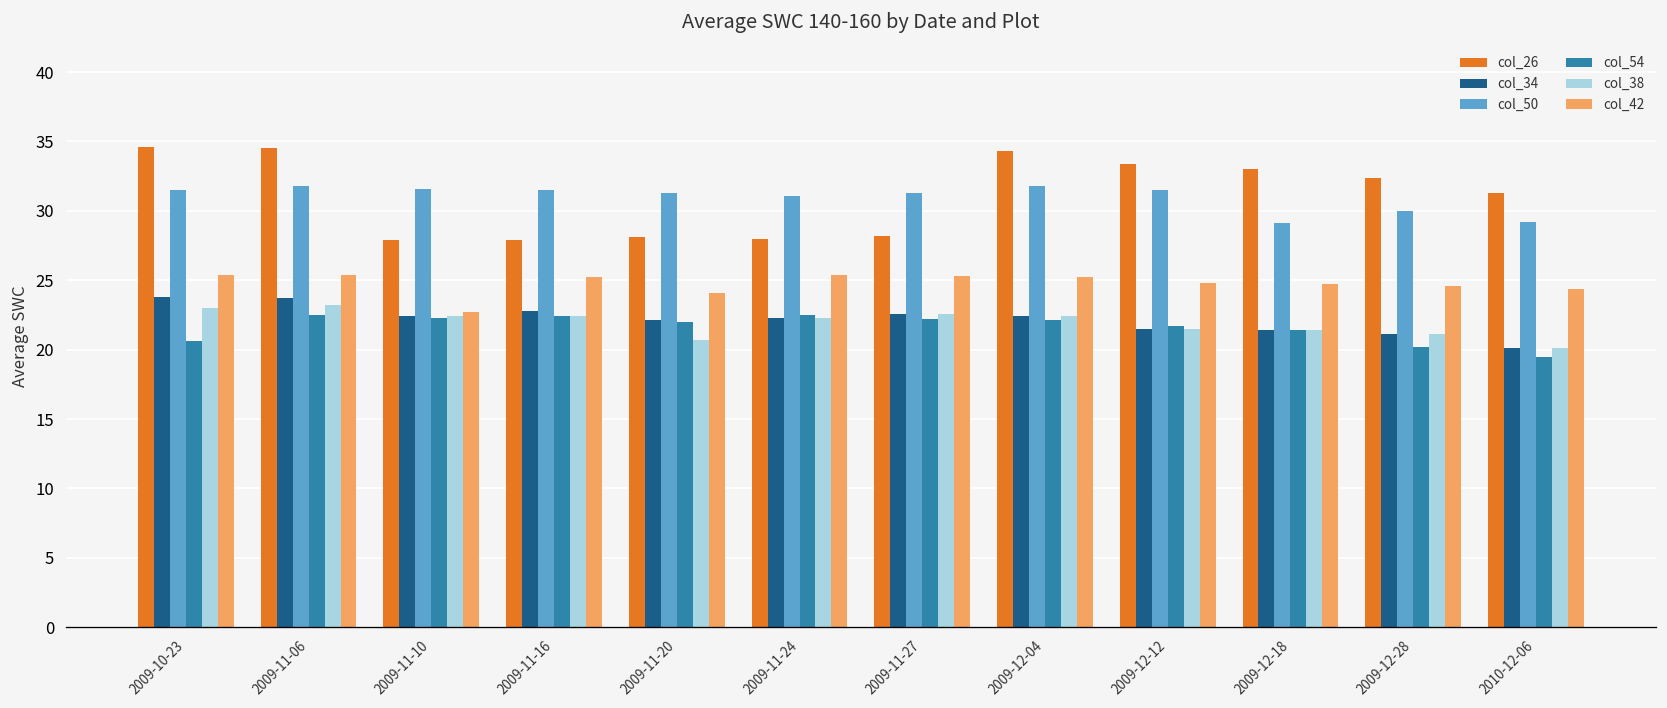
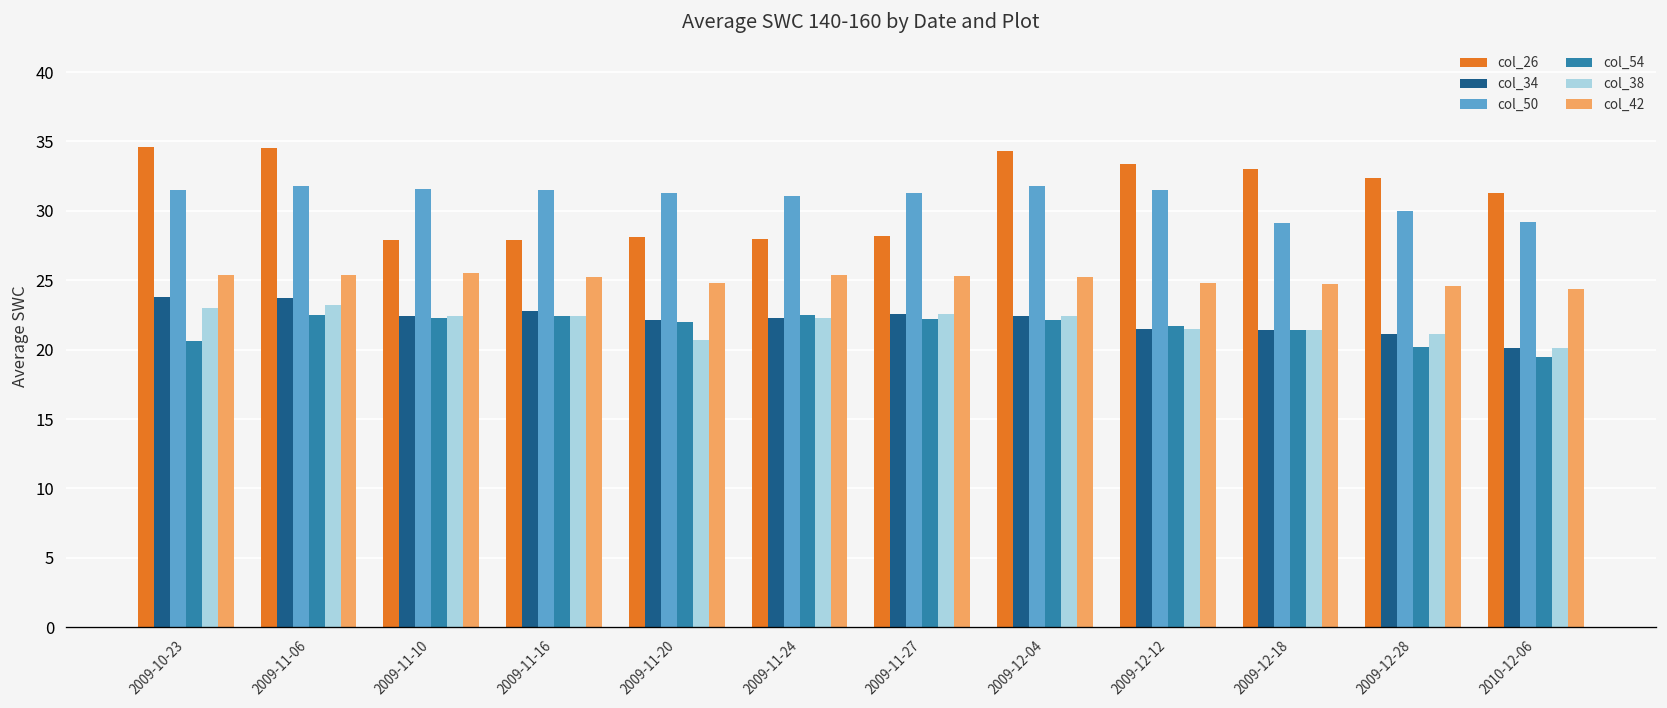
  {
    "col_26": {
      "2009-10-23": 34.6,
      "2009-11-06": 34.5,
      "2009-11-10": 27.9,
      "2009-11-16": 27.9,
      "2009-11-20": 28.1,
      "2009-11-24": 28.0,
      "2009-11-27": 28.2,
      "2009-12-04": 34.3,
      "2009-12-12": 33.4,
      "2009-12-18": 33.0,
      "2009-12-28": 32.4,
      "2010-12-06": 31.3
    },
    "col_50": {
      "2009-10-23": 31.5,
      "2009-11-06": 31.8,
      "2009-11-10": 31.6,
      "2009-11-16": 31.5,
      "2009-11-20": 31.3,
      "2009-11-24": 31.1,
      "2009-11-27": 31.3,
      "2009-12-04": 31.8,
      "2009-12-12": 31.5,
      "2009-12-18": 29.1,
      "2009-12-28": 30.0,
      "2010-12-06": 29.2
    },
    "col_38": {
      "2009-10-23": 23.0,
      "2009-11-06": 23.2,
      "2009-11-10": 22.4,
      "2009-11-16": 22.4,
      "2009-11-20": 20.7,
      "2009-11-24": 22.3,
      "2009-11-27": 22.6,
      "2009-12-04": 22.4,
      "2009-12-12": 21.5,
      "2009-12-18": 21.4,
      "2009-12-28": 21.1,
      "2010-12-06": 20.1
    },
    "col_42": {
      "2009-10-23": 25.4,
      "2009-11-06": 25.4,
-     "2009-11-10": 22.7,
+     "2009-11-10": 25.5,
      "2009-11-16": 25.2,
-     "2009-11-20": 24.1,
+     "2009-11-20": 24.8,
      "2009-11-24": 25.4,
      "2009-11-27": 25.3,
      "2009-12-04": 25.2,
      "2009-12-12": 24.8,
      "2009-12-18": 24.7,
      "2009-12-28": 24.6,
      "2010-12-06": 24.4
    }
  }
